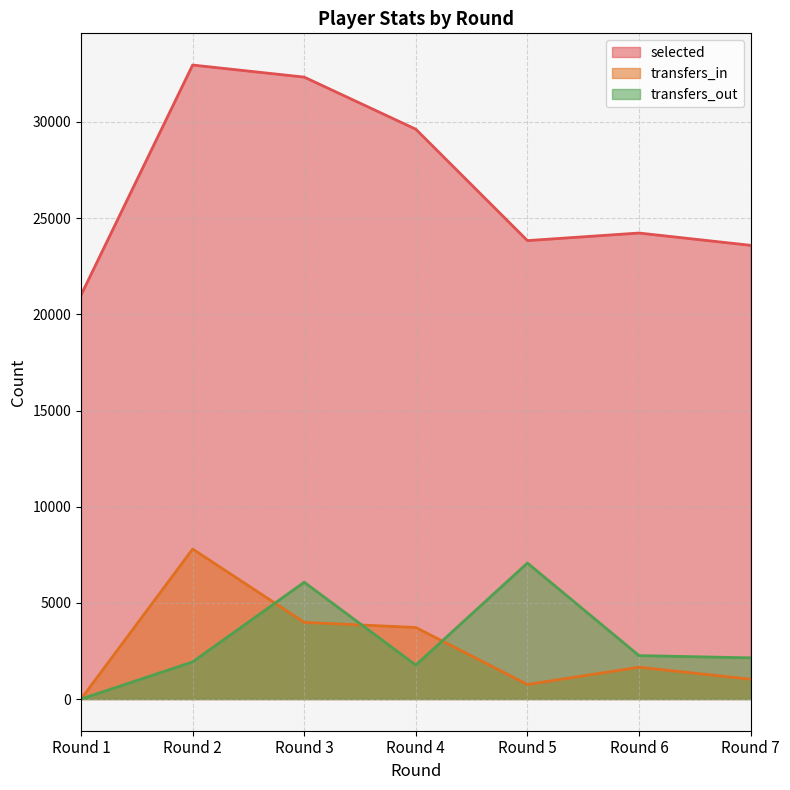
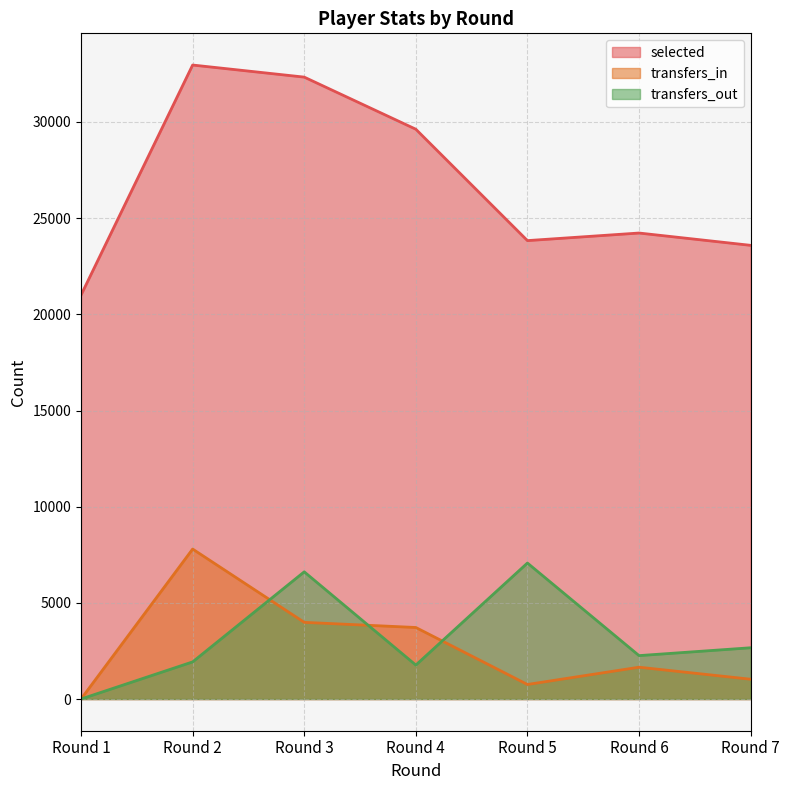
  {
    "transfers_out": {
      "Round 2": 1900,
-     "Round 3": 6100,
+     "Round 3": 6600,
      "Round 4": 1800,
      "Round 5": 7100,
      "Round 6": 2300,
-     "Round 7": 2100
+     "Round 7": 2700
    }
  }
